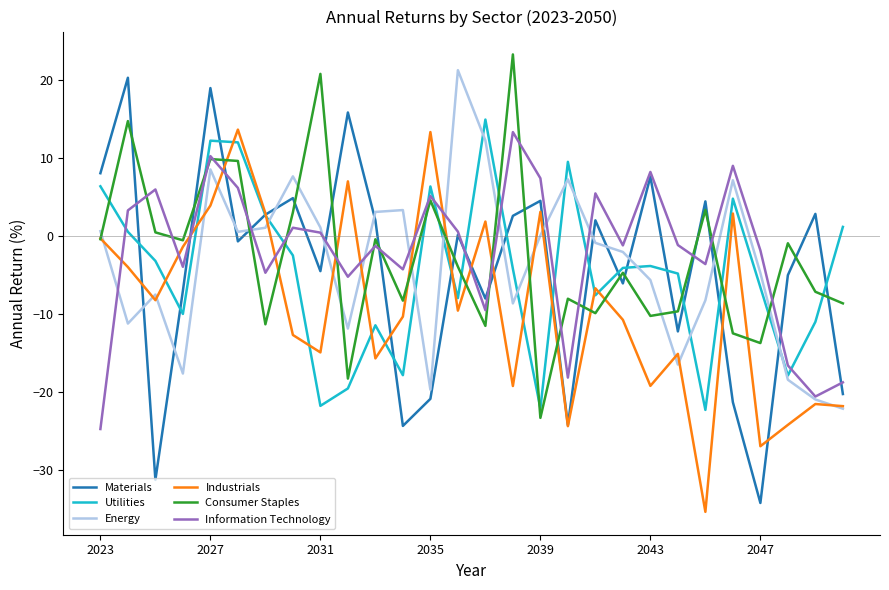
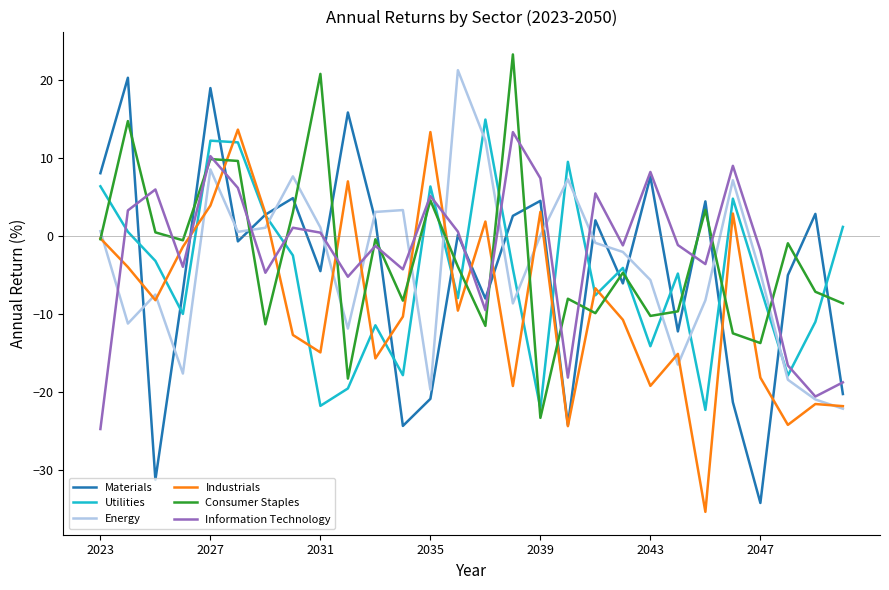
  {
    "Materials": {
      "2023": 8,
      "2027": 19,
      "2031": -5,
      "2035": -21,
      "2039": 4,
      "2043": 8,
      "2047": -34
    },
    "Utilities": {
      "2023": 6,
      "2027": 12,
      "2031": -22,
      "2035": 6,
      "2039": -22,
-     "2043": -4,
+     "2043": -14,
      "2047": -7
    },
    "Energy": {
      "2023": 1,
      "2027": 8,
      "2031": 1,
      "2035": -20,
      "2039": 0,
      "2043": -6,
      "2047": -5
    },
    "Industrials": {
      "2027": 4,
      "2031": -15,
      "2035": 13,
      "2039": 3,
      "2043": -19,
-     "2047": -27
+     "2047": -18
    },
    "Consumer Staples": {
      "2027": 10,
      "2031": 21,
      "2035": 5,
      "2039": -23,
      "2043": -10,
      "2047": -14
    },
    "Information Technology": {
      "2023": -25,
      "2027": 10,
      "2031": 0,
      "2035": 5,
      "2039": 7,
      "2043": 8,
      "2047": -2
    }
  }
